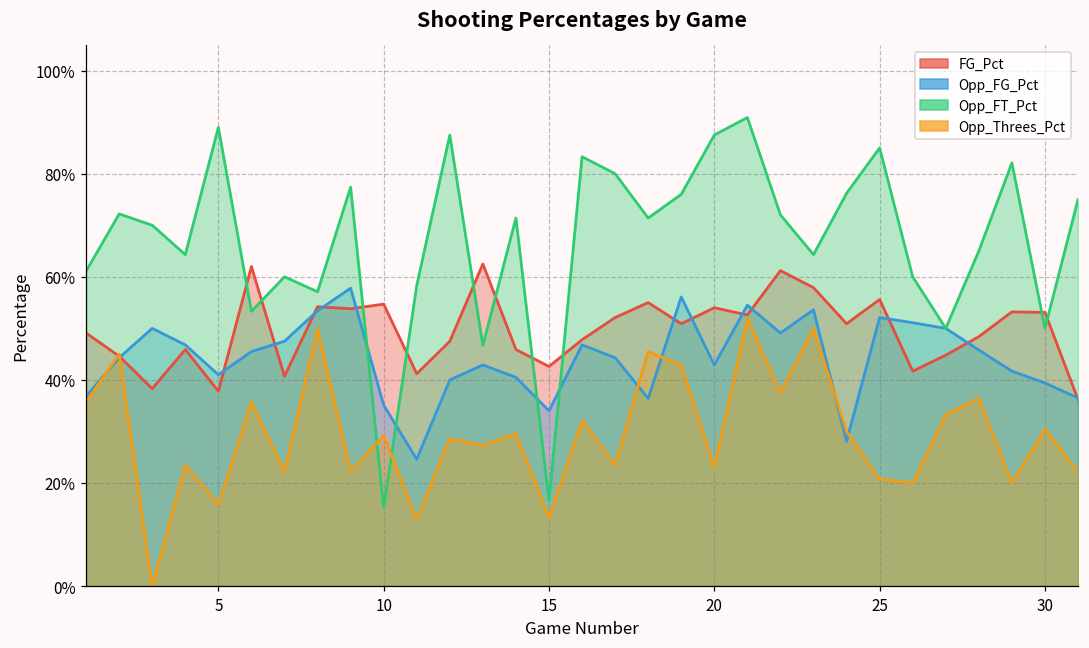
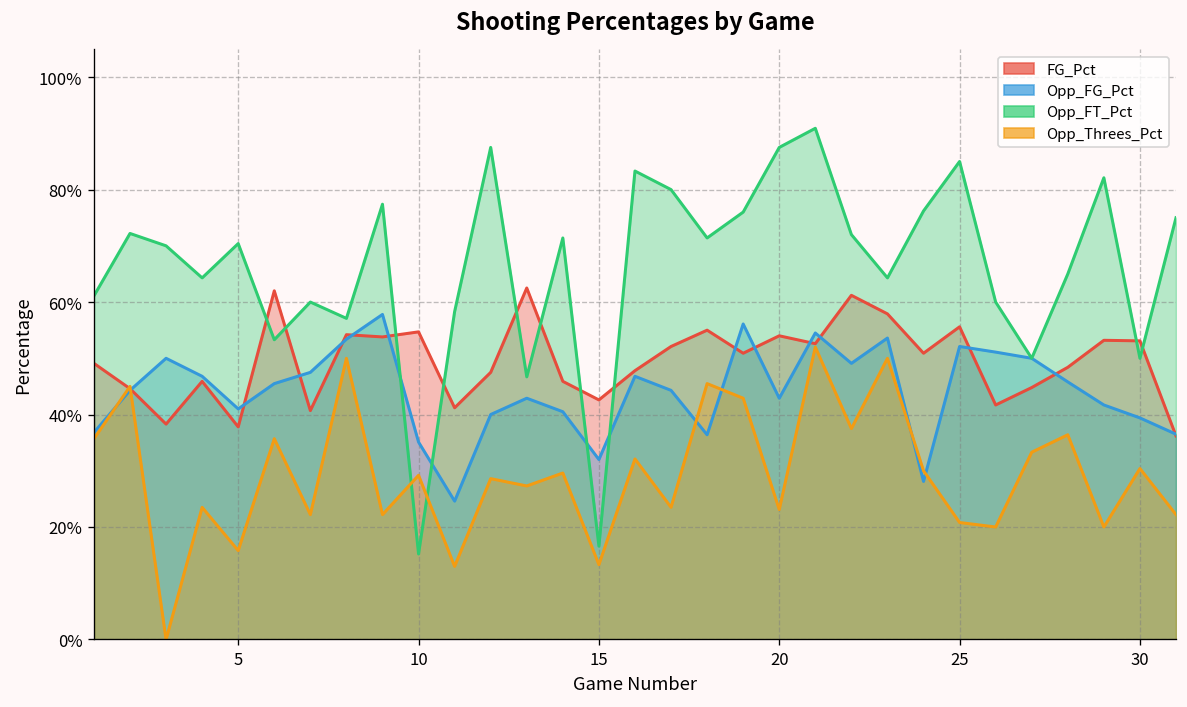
  {
    "Opp_FG_Pct": {
      "5": "41%",
      "10": "35%",
-     "15": "34%",
+     "15": "32%",
      "20": "43%",
      "25": "52%",
      "30": "39%"
    },
    "Opp_FT_Pct": {
-     "5": "89%",
+     "5": "70%",
      "10": "15%",
      "15": "17%",
      "20": "88%",
      "25": "85%",
      "30": "50%"
    }
  }
